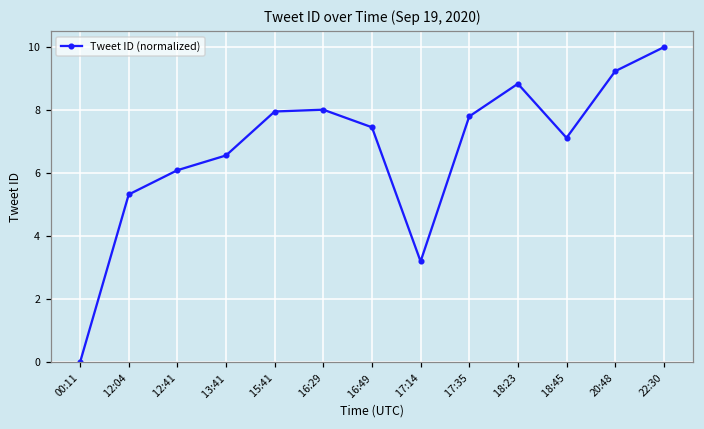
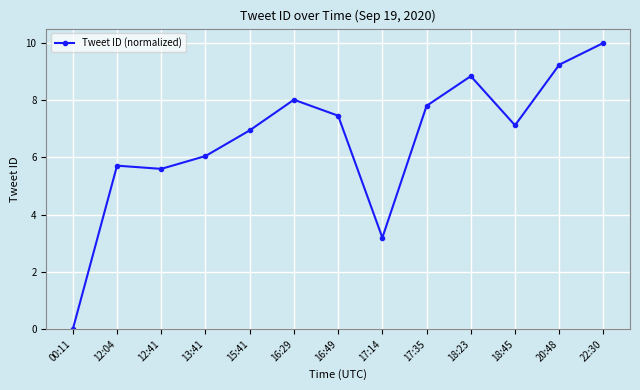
  {
    "00:11": 0.0,
-   "12:04": 5.3,
-   "12:41": 6.1,
-   "13:41": 6.6,
-   "15:41": 8.0,
+   "12:04": 5.7,
+   "12:41": 5.6,
+   "13:41": 6.0,
+   "15:41": 6.9,
    "16:29": 8.0,
    "16:49": 7.5,
    "17:14": 3.2,
    "17:35": 7.8,
    "18:23": 8.8,
    "18:45": 7.1,
    "20:48": 9.2,
    "22:30": 10.0
  }
